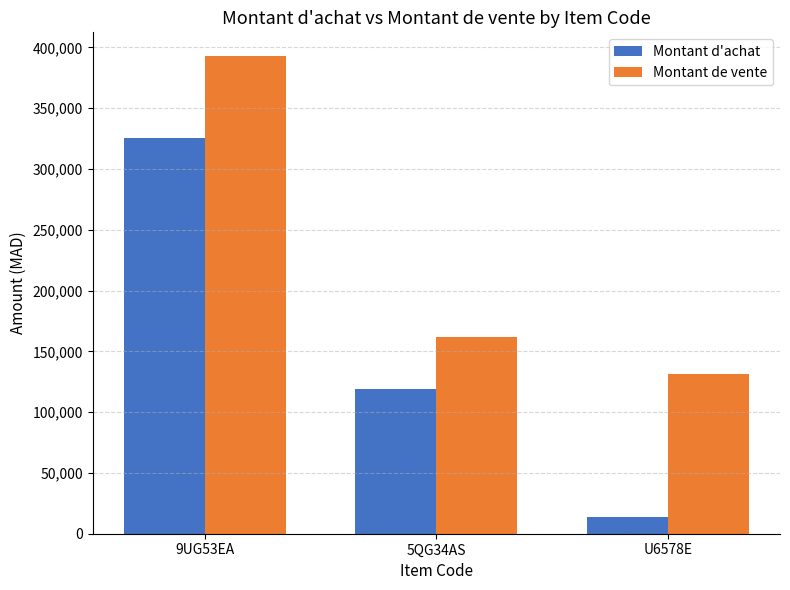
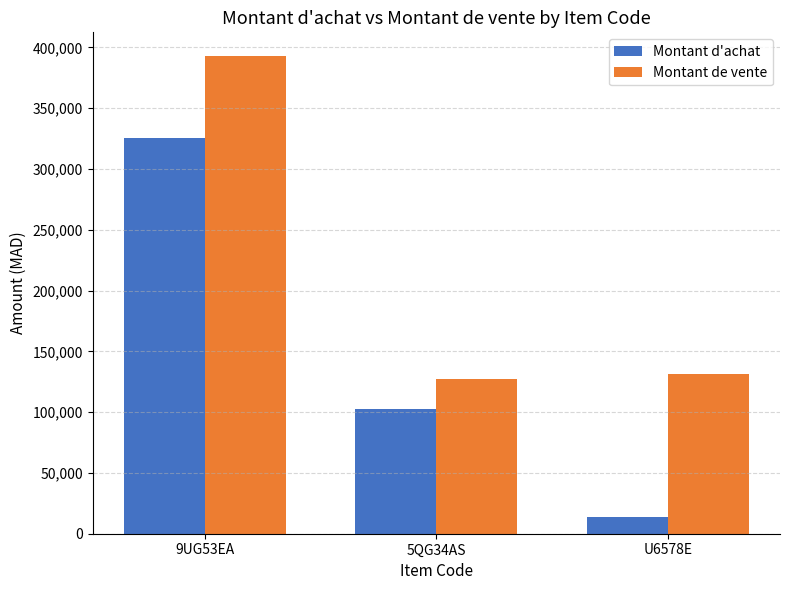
  {
    "Montant d'achat": {
      "9UG53EA": "326,000",
-     "5QG34AS": "119,000",
+     "5QG34AS": "103,000",
      "U6578E": "14,000"
    },
    "Montant de vente": {
      "9UG53EA": "393,000",
-     "5QG34AS": "162,000",
+     "5QG34AS": "127,000",
      "U6578E": "131,000"
    }
  }
